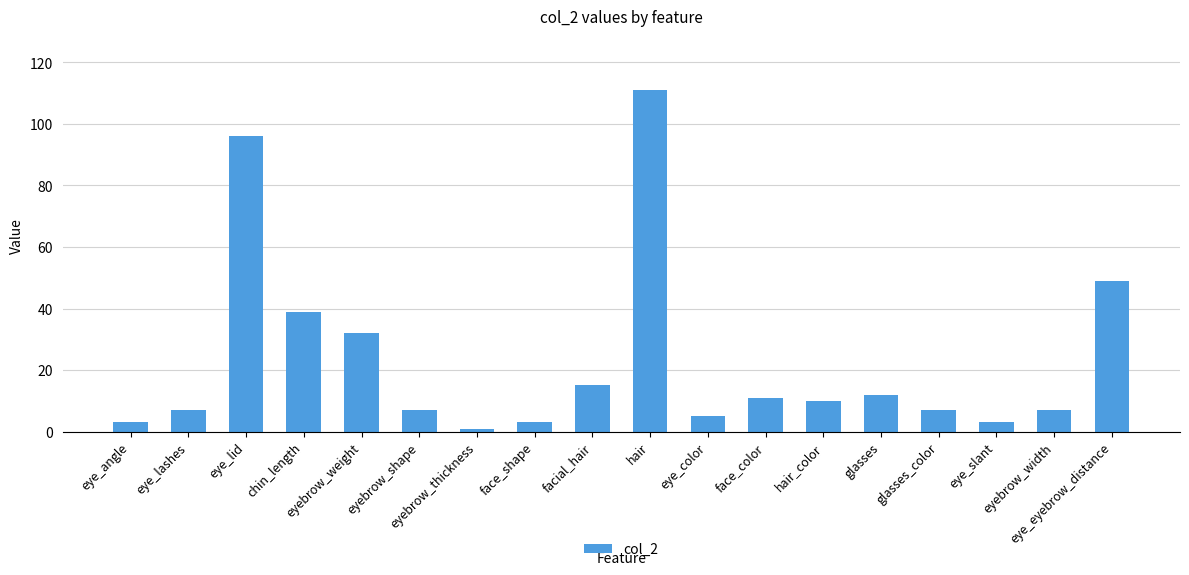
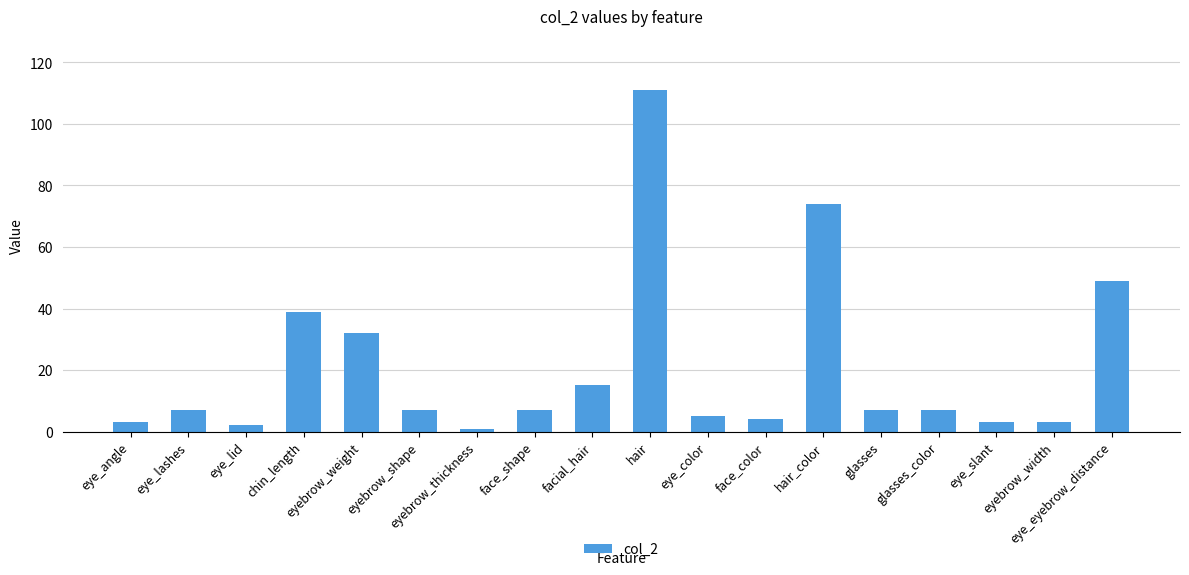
  {
    "eye_angle": 3,
    "eye_lashes": 7,
-   "eye_lid": 96,
+   "eye_lid": 2,
    "chin_length": 39,
    "eyebrow_weight": 32,
    "eyebrow_shape": 7,
    "eyebrow_thickness": 1,
-   "face_shape": 3,
+   "face_shape": 7,
    "facial_hair": 15,
    "hair": 111,
    "eye_color": 5,
-   "face_color": 11,
-   "hair_color": 10,
-   "glasses": 12,
+   "face_color": 4,
+   "hair_color": 74,
+   "glasses": 7,
    "glasses_color": 7,
    "eye_slant": 3,
-   "eyebrow_width": 7,
+   "eyebrow_width": 3,
    "eye_eyebrow_distance": 49
  }
